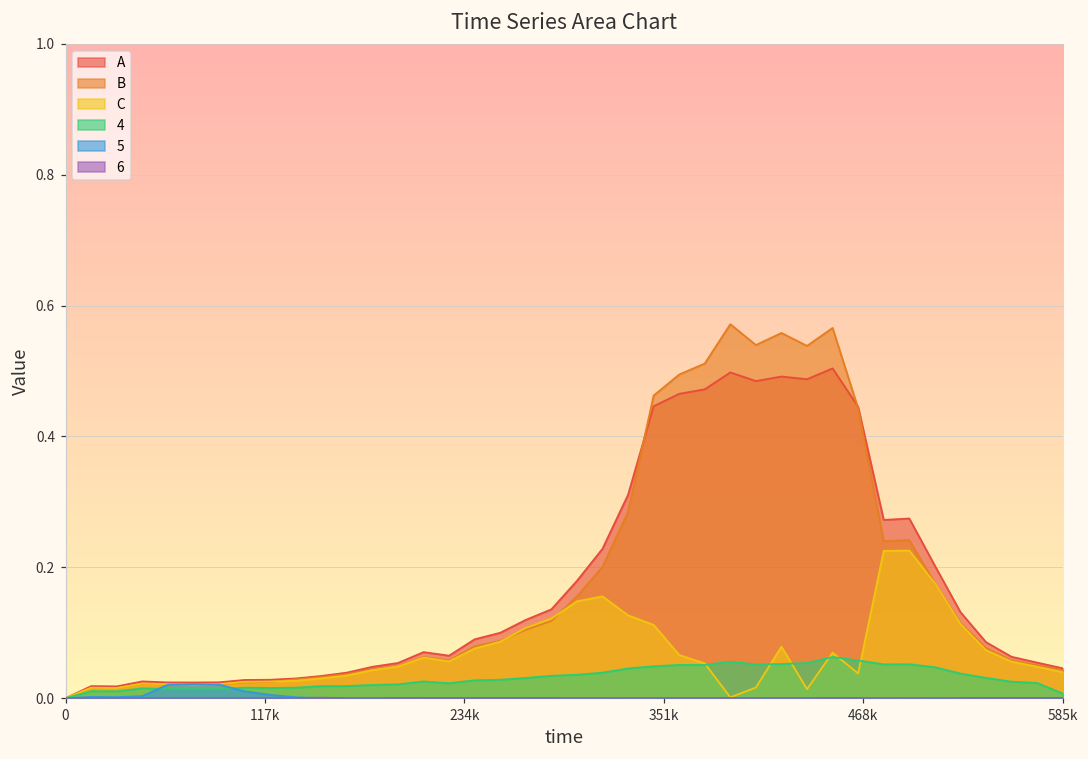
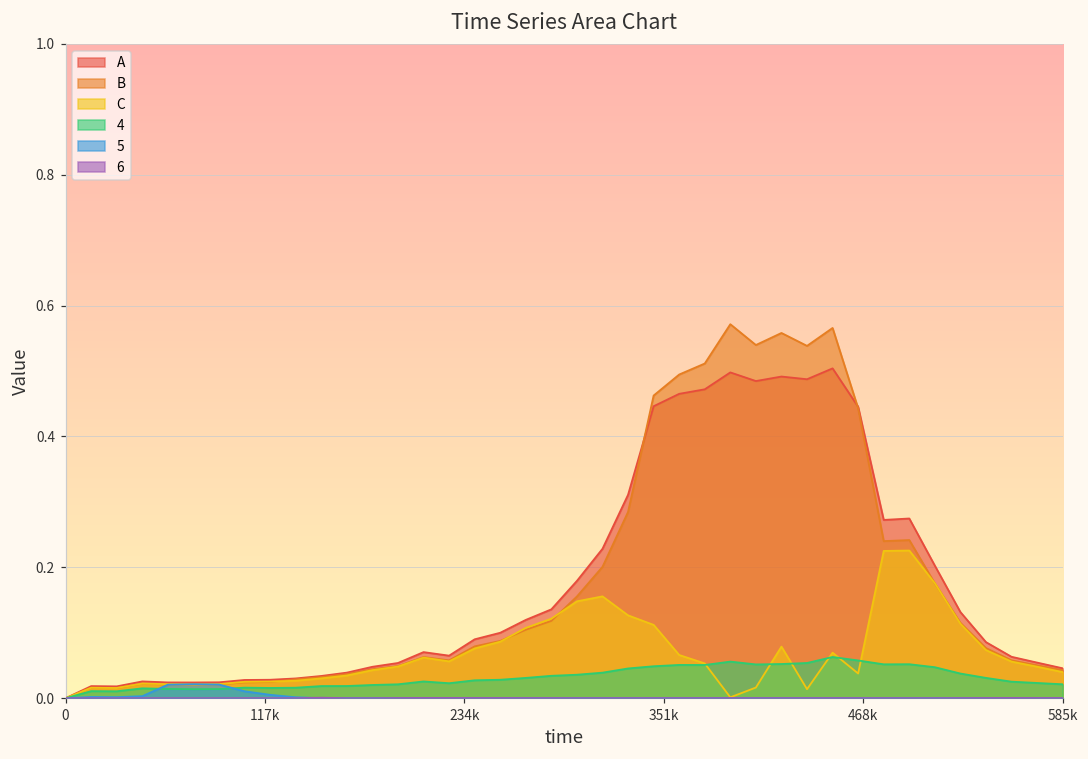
  {
    "4": {
-     "585k": 0.01
+     "585k": 0.02
    }
  }
